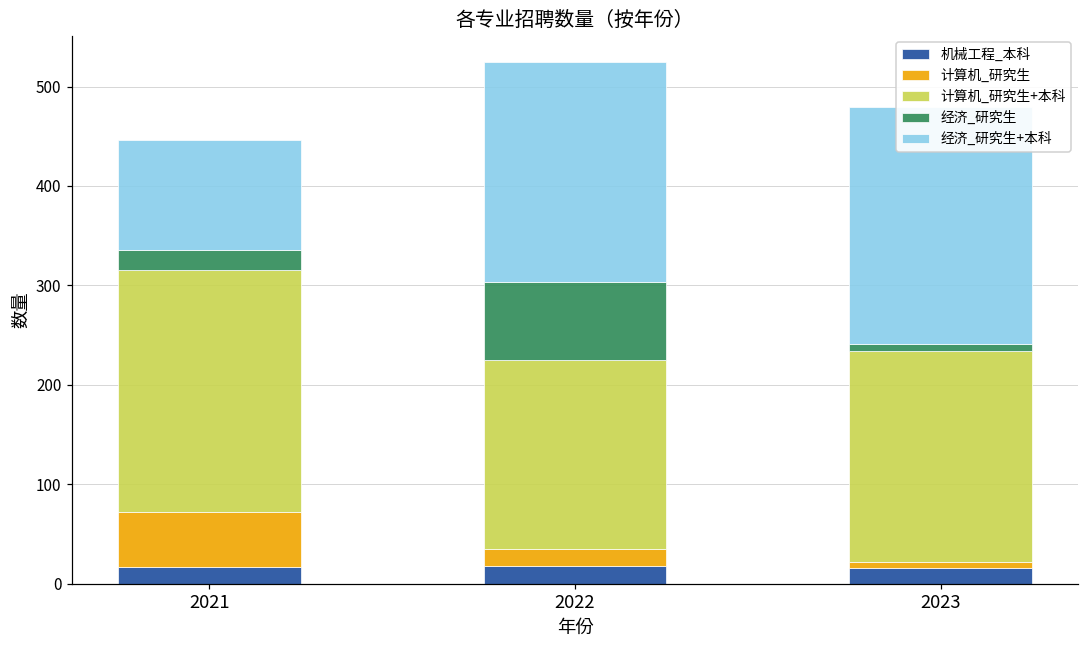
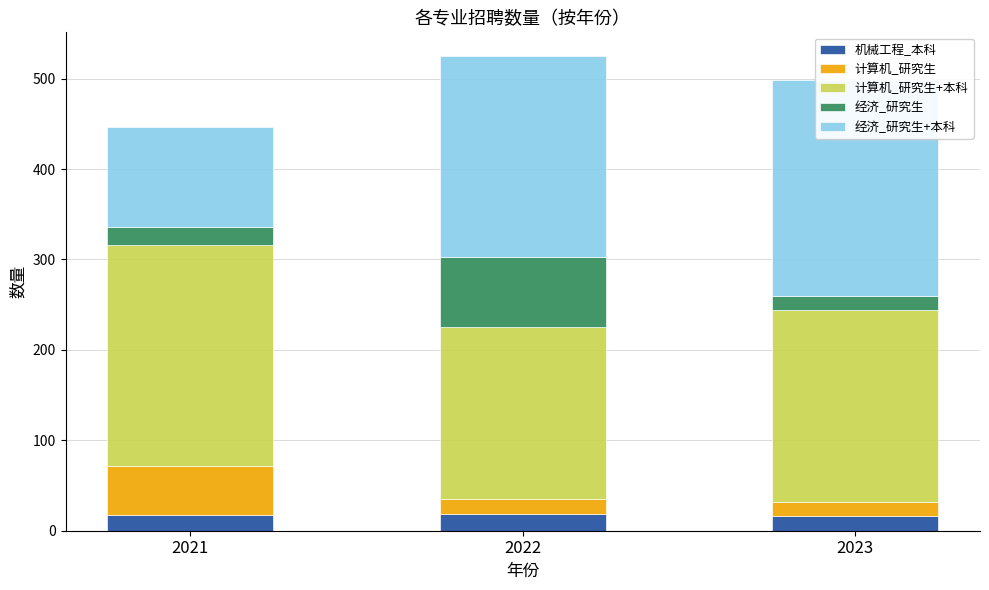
  {
    "机械工程_本科": {
      "2021": 20,
      "2022": 20,
      "2023": 20
    },
    "计算机_研究生": {
      "2021": 60,
      "2022": 20,
-     "2023": 10
+     "2023": 20
    },
    "计算机_研究生+本科": {
      "2021": 240,
      "2022": 190,
      "2023": 210
    },
    "经济_研究生": {
      "2021": 20,
      "2022": 80,
-     "2023": 10
+     "2023": 20
    },
    "经济_研究生+本科": {
      "2021": 110,
      "2022": 220
    }
  }
